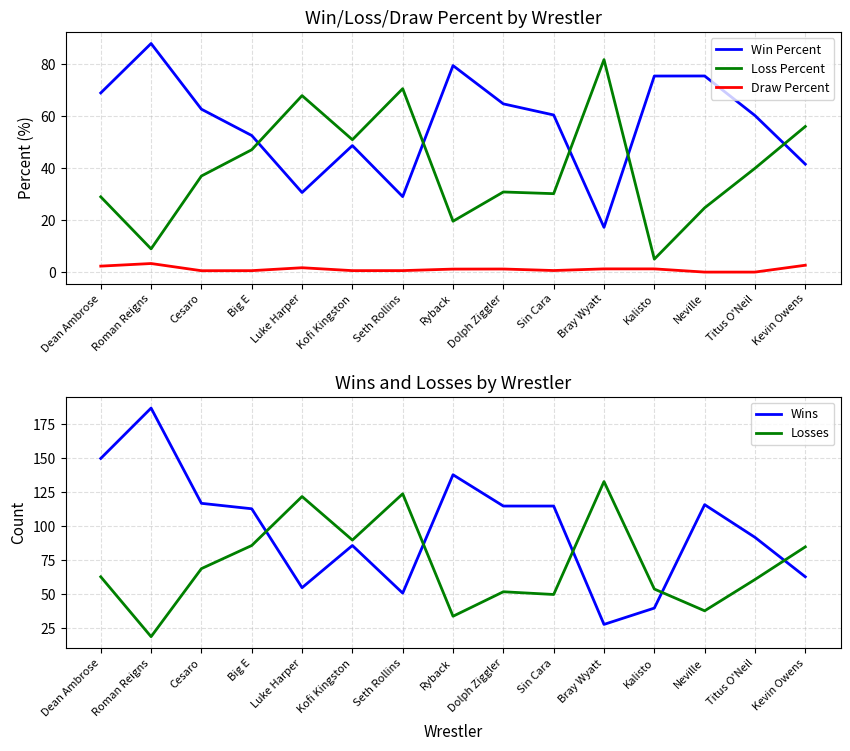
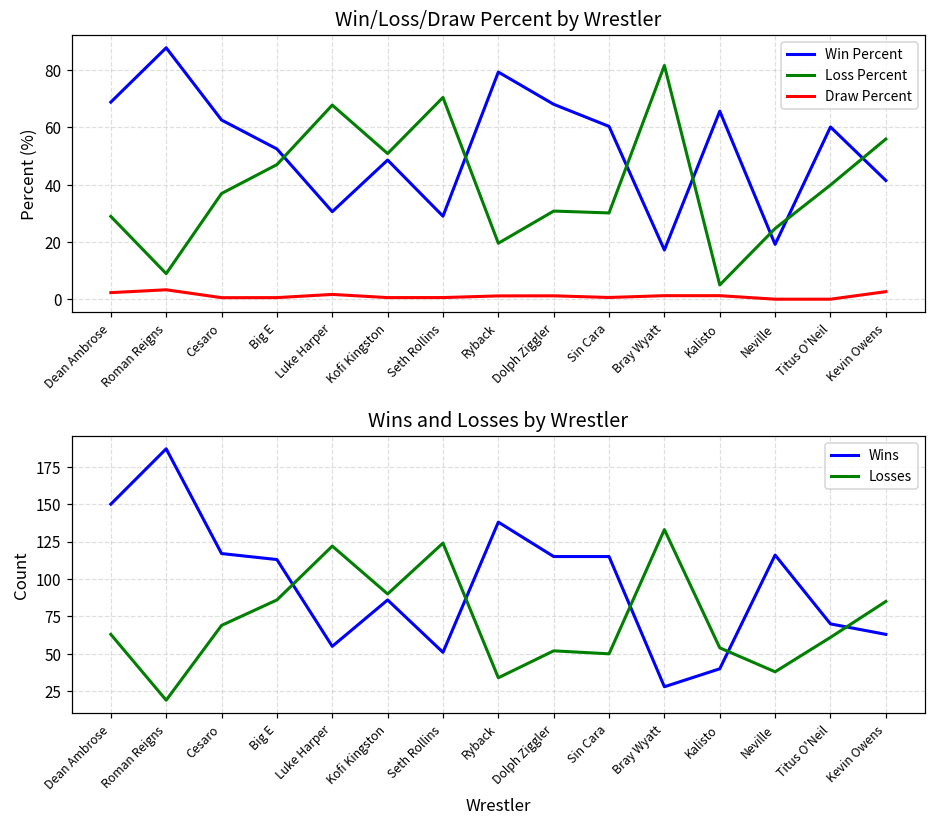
  {
    "Win/Loss/Draw Percent by Wrestler": {
      "Win Percent": {
        "Dean Ambrose": 69,
        "Roman Reigns": 88,
        "Cesaro": 63,
        "Big E": 52,
        "Luke Harper": 31,
        "Kofi Kingston": 49,
        "Seth Rollins": 29,
        "Ryback": 79,
-       "Dolph Ziggler": 65,
+       "Dolph Ziggler": 68,
        "Sin Cara": 60,
        "Bray Wyatt": 17,
-       "Kalisto": 75,
-       "Neville": 75,
+       "Kalisto": 66,
+       "Neville": 19,
        "Titus O'Neil": 60,
        "Kevin Owens": 41
      },
      "Loss Percent": {
        "Dean Ambrose": 29,
        "Roman Reigns": 9,
        "Cesaro": 37,
        "Big E": 47,
        "Luke Harper": 68,
        "Kofi Kingston": 51,
        "Seth Rollins": 70,
        "Ryback": 20,
        "Dolph Ziggler": 31,
        "Sin Cara": 30,
        "Bray Wyatt": 82,
        "Kalisto": 5,
        "Neville": 25,
        "Titus O'Neil": 40,
        "Kevin Owens": 56
      },
      "Draw Percent": {
        "Dean Ambrose": 2,
        "Roman Reigns": 3,
        "Cesaro": 1,
        "Big E": 1,
        "Luke Harper": 2,
        "Kofi Kingston": 1,
        "Seth Rollins": 1,
        "Ryback": 1,
        "Dolph Ziggler": 1,
        "Sin Cara": 1,
        "Bray Wyatt": 1,
        "Kalisto": 1,
        "Neville": 0,
        "Titus O'Neil": 0,
        "Kevin Owens": 3
      }
    },
    "Wins and Losses by Wrestler": {
      "Wins": {
        "Dean Ambrose": 150,
        "Roman Reigns": 187,
        "Cesaro": 117,
        "Big E": 113,
        "Luke Harper": 55,
        "Kofi Kingston": 86,
        "Seth Rollins": 51,
        "Ryback": 138,
        "Dolph Ziggler": 115,
        "Sin Cara": 115,
        "Bray Wyatt": 28,
        "Kalisto": 40,
        "Neville": 116,
-       "Titus O'Neil": 92,
+       "Titus O'Neil": 70,
        "Kevin Owens": 63
      },
      "Losses": {
        "Dean Ambrose": 63,
        "Roman Reigns": 19,
        "Cesaro": 69,
        "Big E": 86,
        "Luke Harper": 122,
        "Kofi Kingston": 90,
        "Seth Rollins": 124,
        "Ryback": 34,
        "Dolph Ziggler": 52,
        "Sin Cara": 50,
        "Bray Wyatt": 133,
        "Kalisto": 54,
        "Neville": 38,
        "Titus O'Neil": 61,
        "Kevin Owens": 85
      }
    }
  }
